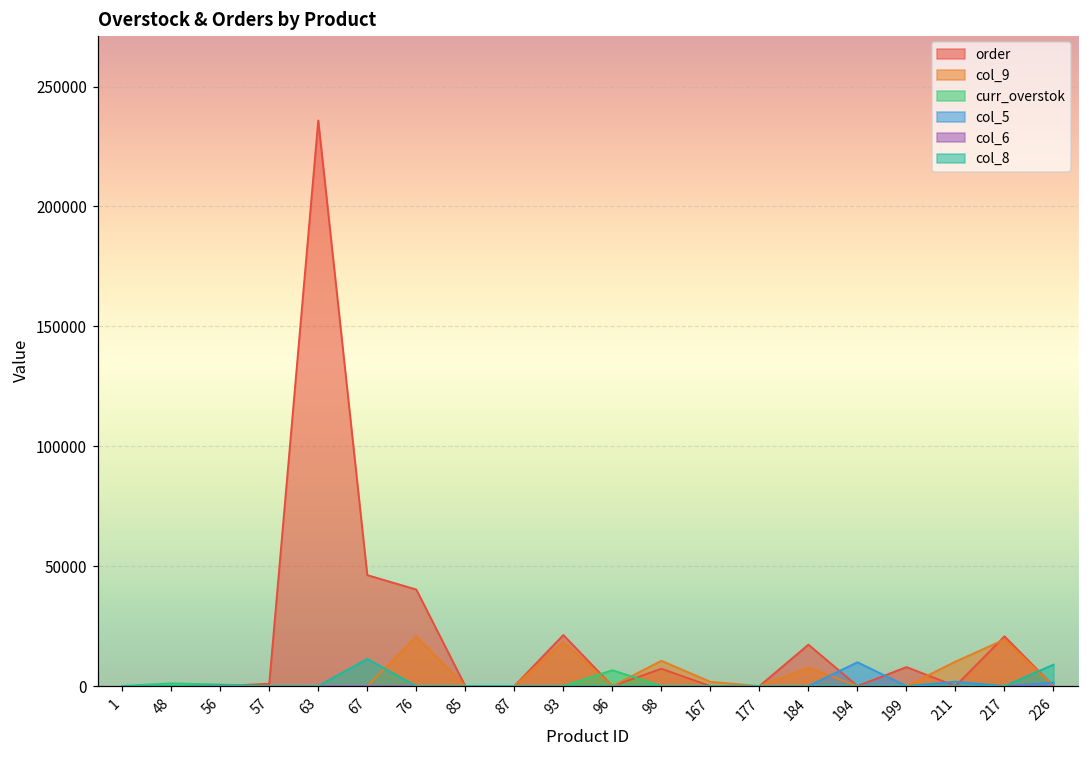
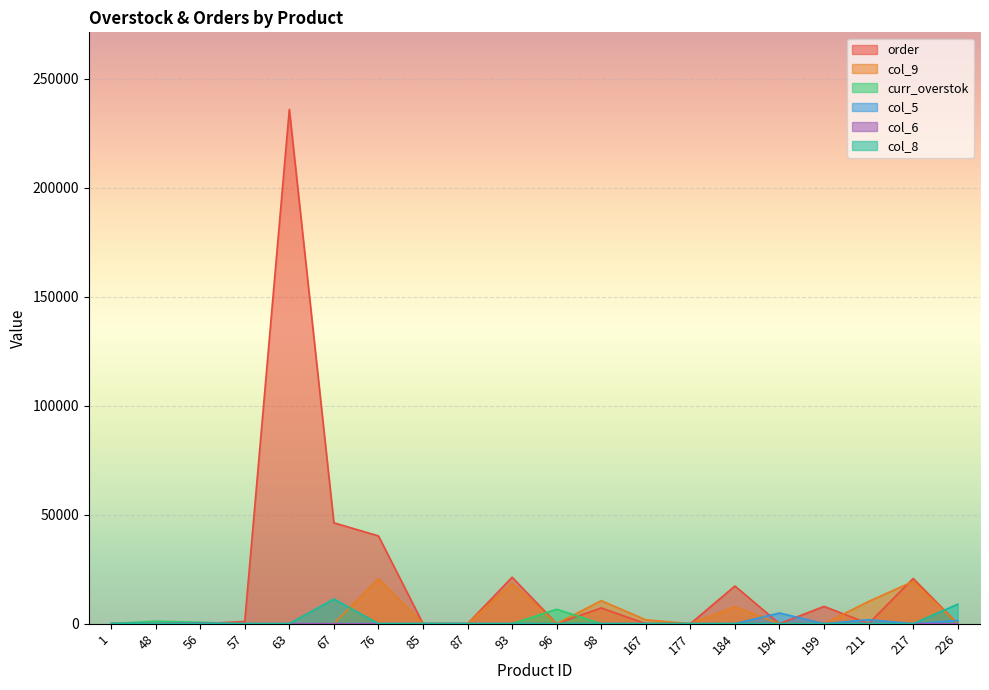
  {
    "col_5": {
-     "194": 10000,
+     "194": 5000,
      "211": 2000,
      "226": 1000
    }
  }
